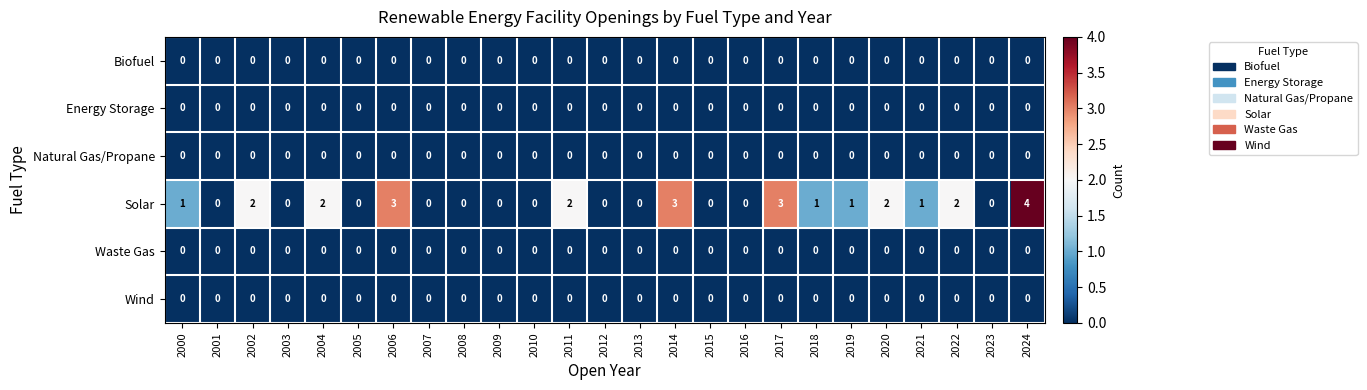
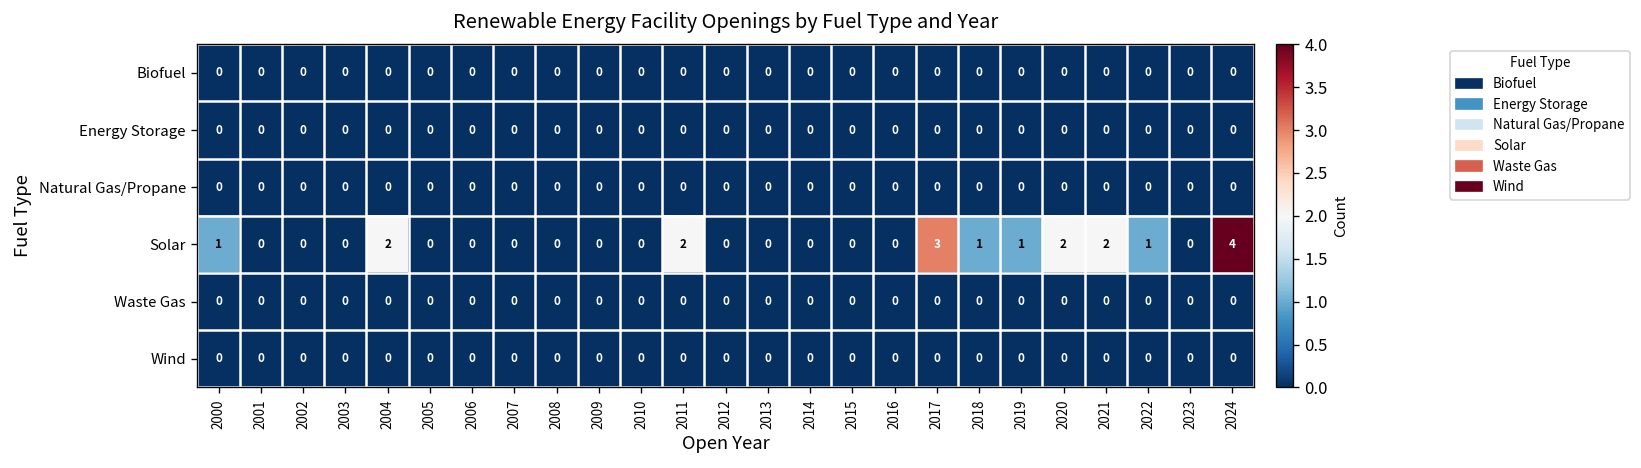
  {
    "Biofuel": {
      "2000": 0,
      "2001": 0,
      "2002": 0,
      "2003": 0,
      "2004": 0,
      "2005": 0,
      "2006": 0,
      "2007": 0,
      "2008": 0,
      "2009": 0,
      "2010": 0,
      "2011": 0,
      "2012": 0,
      "2013": 0,
      "2014": 0,
      "2015": 0,
      "2016": 0,
      "2017": 0,
      "2018": 0,
      "2019": 0,
      "2020": 0,
      "2021": 0,
      "2022": 0,
      "2023": 0,
      "2024": 0
    },
    "Energy Storage": {
      "2000": 0,
      "2001": 0,
      "2002": 0,
      "2003": 0,
      "2004": 0,
      "2005": 0,
      "2006": 0,
      "2007": 0,
      "2008": 0,
      "2009": 0,
      "2010": 0,
      "2011": 0,
      "2012": 0,
      "2013": 0,
      "2014": 0,
      "2015": 0,
      "2016": 0,
      "2017": 0,
      "2018": 0,
      "2019": 0,
      "2020": 0,
      "2021": 0,
      "2022": 0,
      "2023": 0,
      "2024": 0
    },
    "Natural Gas/Propane": {
      "2000": 0,
      "2001": 0,
      "2002": 0,
      "2003": 0,
      "2004": 0,
      "2005": 0,
      "2006": 0,
      "2007": 0,
      "2008": 0,
      "2009": 0,
      "2010": 0,
      "2011": 0,
      "2012": 0,
      "2013": 0,
      "2014": 0,
      "2015": 0,
      "2016": 0,
      "2017": 0,
      "2018": 0,
      "2019": 0,
      "2020": 0,
      "2021": 0,
      "2022": 0,
      "2023": 0,
      "2024": 0
    },
    "Solar": {
      "2000": 1,
      "2001": 0,
-     "2002": 2,
+     "2002": 0,
      "2003": 0,
      "2004": 2,
      "2005": 0,
-     "2006": 3,
+     "2006": 0,
      "2007": 0,
      "2008": 0,
      "2009": 0,
      "2010": 0,
      "2011": 2,
      "2012": 0,
      "2013": 0,
-     "2014": 3,
+     "2014": 0,
      "2015": 0,
      "2016": 0,
      "2017": 3,
      "2018": 1,
      "2019": 1,
      "2020": 2,
-     "2021": 1,
-     "2022": 2,
+     "2021": 2,
+     "2022": 1,
      "2023": 0,
      "2024": 4
    },
    "Waste Gas": {
      "2000": 0,
      "2001": 0,
      "2002": 0,
      "2003": 0,
      "2004": 0,
      "2005": 0,
      "2006": 0,
      "2007": 0,
      "2008": 0,
      "2009": 0,
      "2010": 0,
      "2011": 0,
      "2012": 0,
      "2013": 0,
      "2014": 0,
      "2015": 0,
      "2016": 0,
      "2017": 0,
      "2018": 0,
      "2019": 0,
      "2020": 0,
      "2021": 0,
      "2022": 0,
      "2023": 0,
      "2024": 0
    },
    "Wind": {
      "2000": 0,
      "2001": 0,
      "2002": 0,
      "2003": 0,
      "2004": 0,
      "2005": 0,
      "2006": 0,
      "2007": 0,
      "2008": 0,
      "2009": 0,
      "2010": 0,
      "2011": 0,
      "2012": 0,
      "2013": 0,
      "2014": 0,
      "2015": 0,
      "2016": 0,
      "2017": 0,
      "2018": 0,
      "2019": 0,
      "2020": 0,
      "2021": 0,
      "2022": 0,
      "2023": 0,
      "2024": 0
    }
  }
